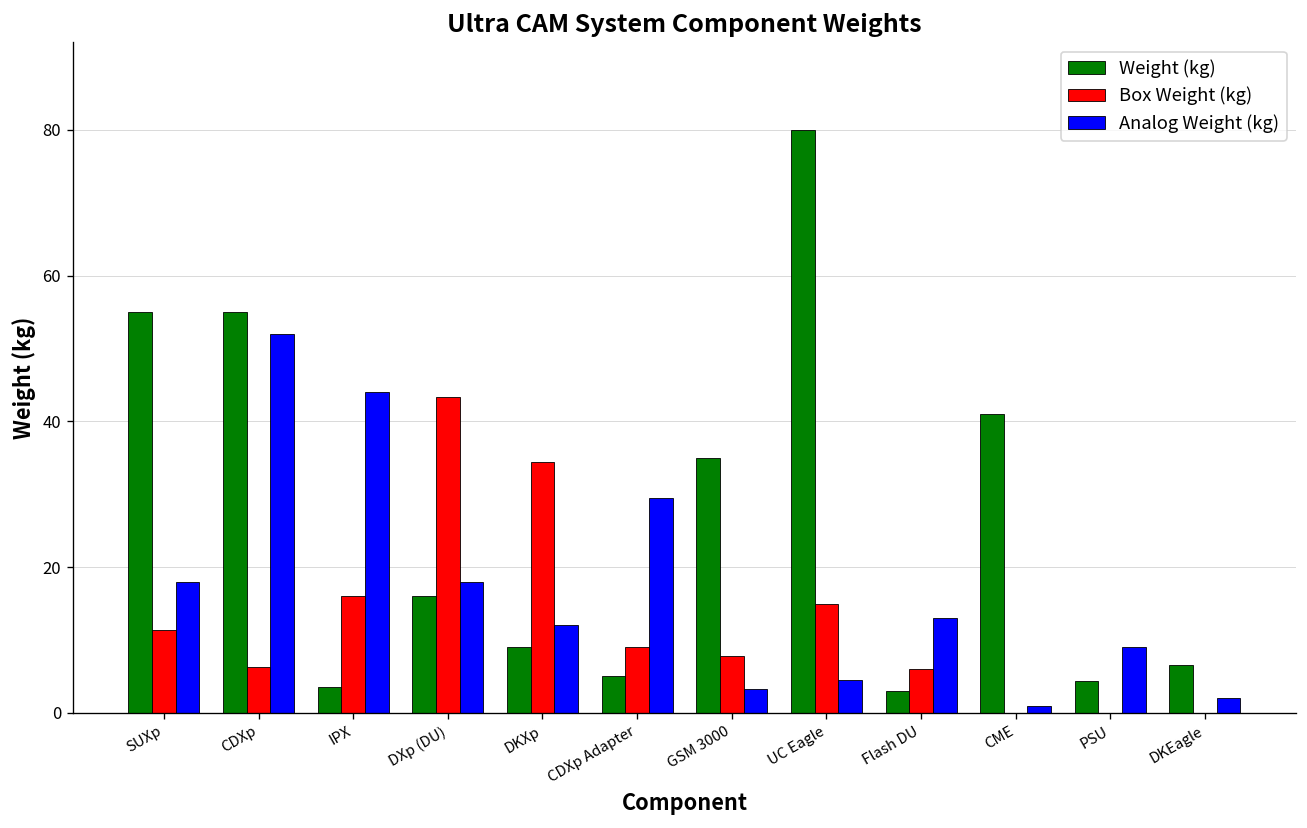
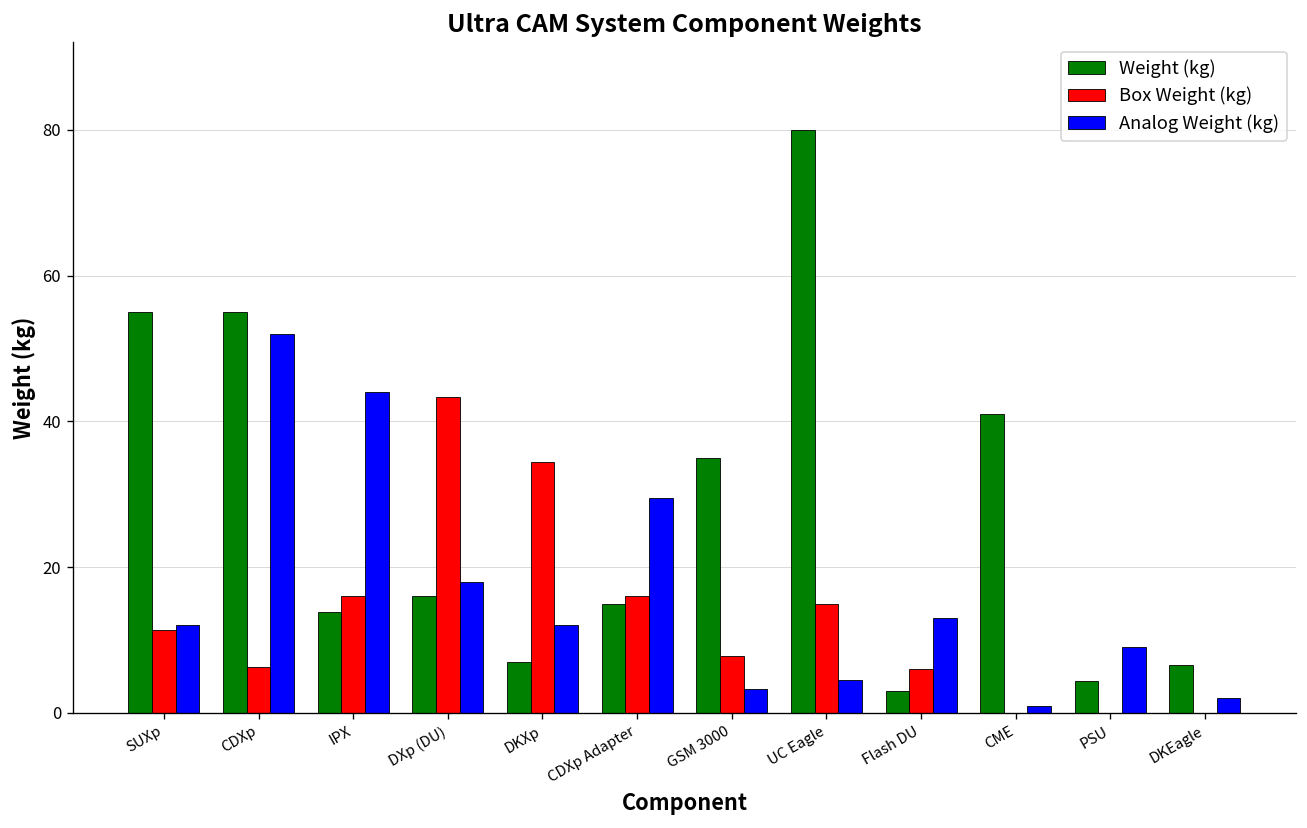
  {
    "Weight (kg)": {
      "SUXp": 55,
      "CDXp": 55,
-     "IPX": 4,
+     "IPX": 14,
      "DXp (DU)": 16,
-     "DKXp": 9,
-     "CDXp Adapter": 5,
+     "DKXp": 7,
+     "CDXp Adapter": 15,
      "GSM 3000": 35,
      "UC Eagle": 80,
      "Flash DU": 3,
      "CME": 41,
      "PSU": 4,
      "DKEagle": 7
    },
    "Box Weight (kg)": {
      "SUXp": 11,
      "CDXp": 6,
      "IPX": 16,
      "DXp (DU)": 43,
      "DKXp": 34,
-     "CDXp Adapter": 9,
+     "CDXp Adapter": 16,
      "GSM 3000": 8,
      "UC Eagle": 15,
      "Flash DU": 6,
      "CME": 0,
      "PSU": 0,
      "DKEagle": 0
    },
    "Analog Weight (kg)": {
-     "SUXp": 18,
+     "SUXp": 12,
      "CDXp": 52,
      "IPX": 44,
      "DXp (DU)": 18,
      "DKXp": 12,
      "CDXp Adapter": 30,
      "GSM 3000": 3,
      "UC Eagle": 5,
      "Flash DU": 13,
      "CME": 1,
      "PSU": 9,
      "DKEagle": 2
    }
  }
